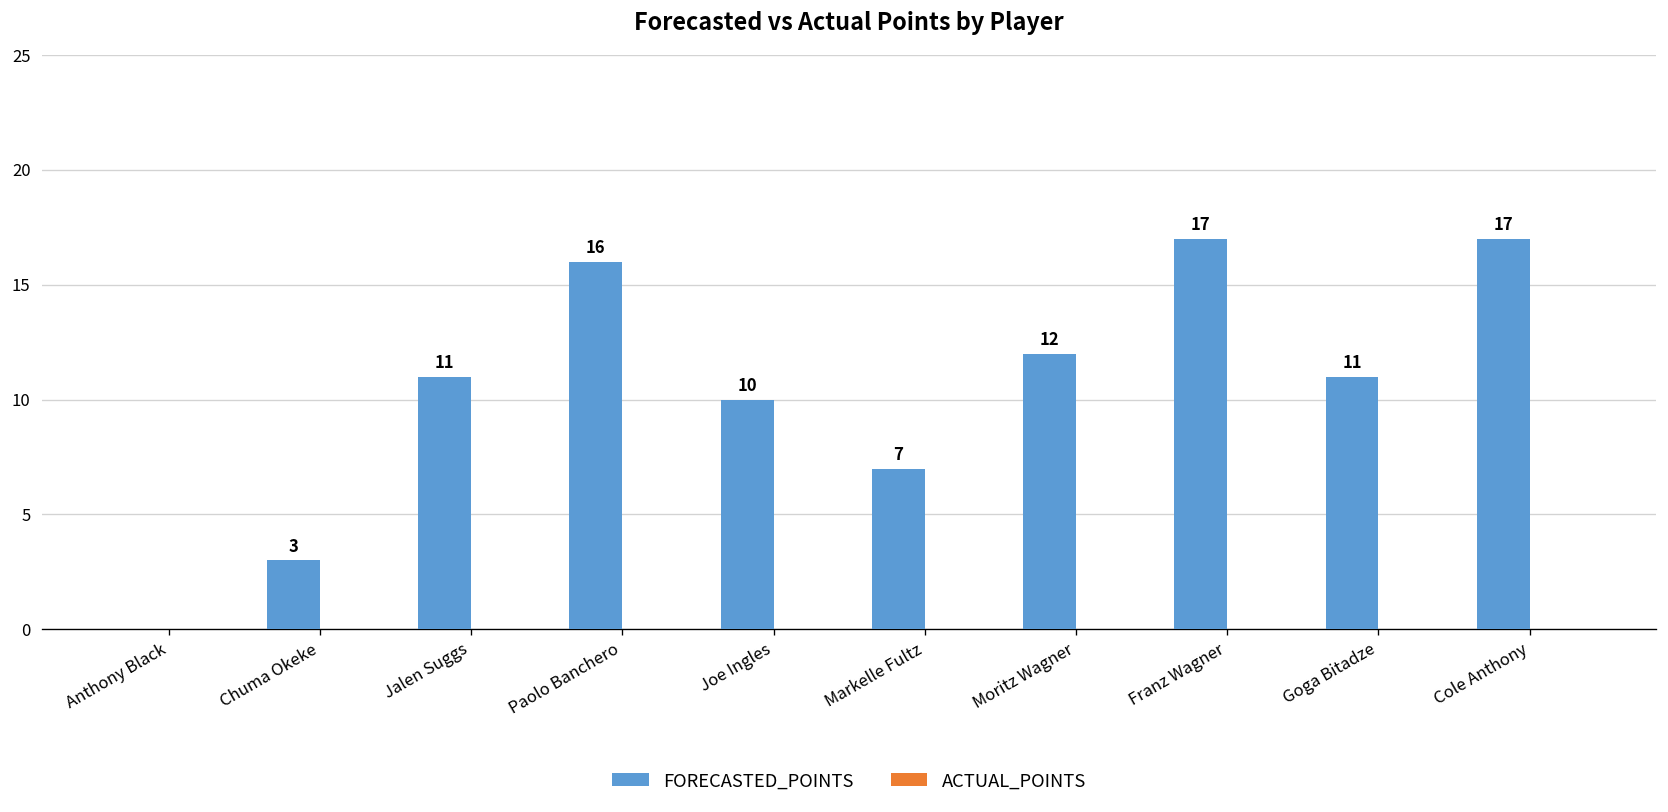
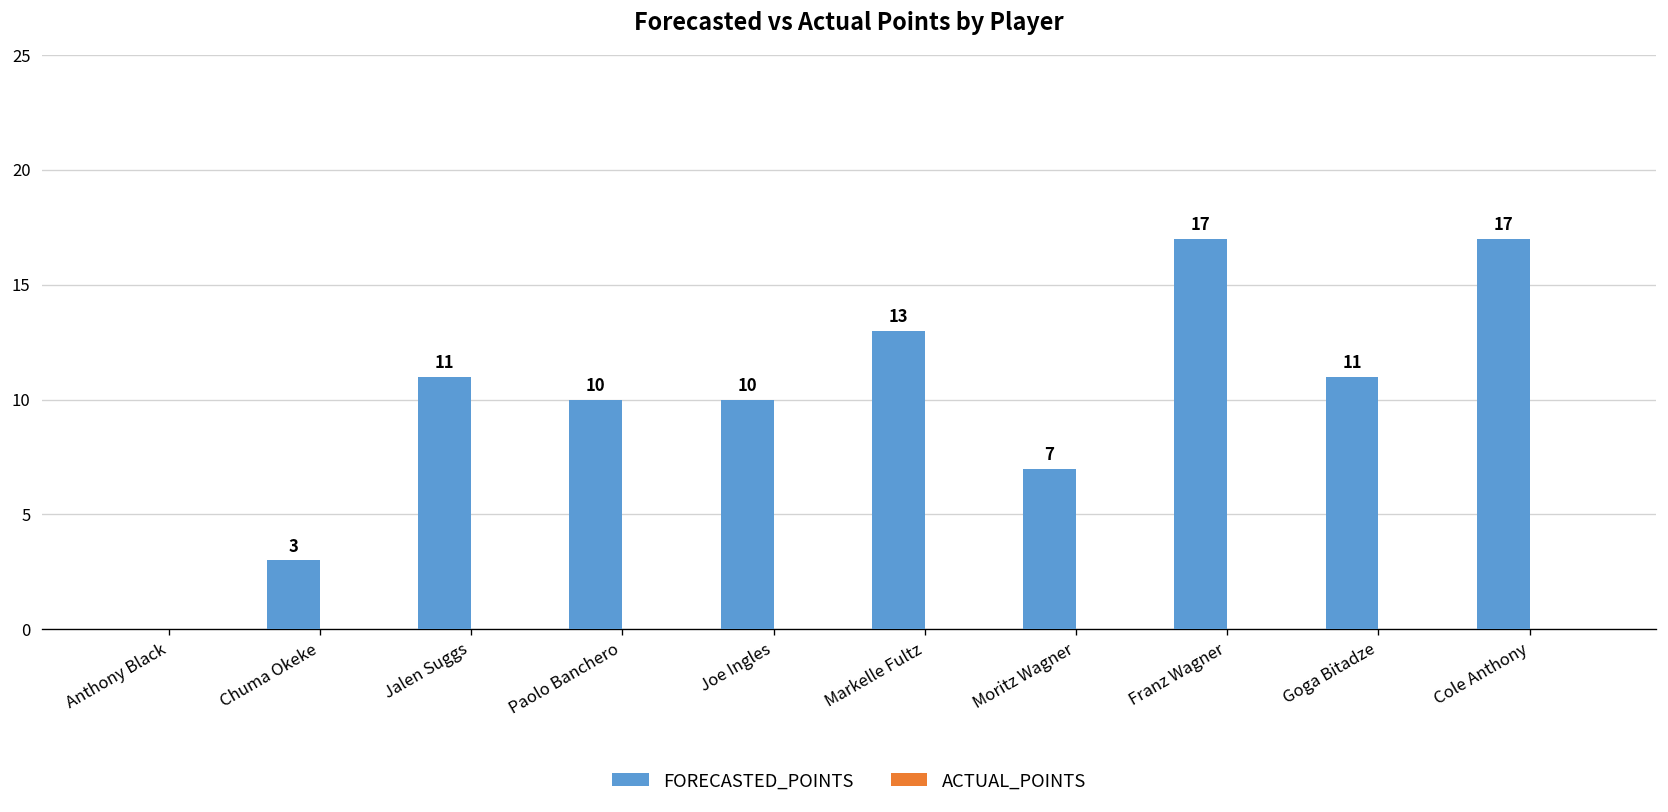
  {
    "FORECASTED_POINTS": {
      "Chuma Okeke": 3,
      "Jalen Suggs": 11,
-     "Paolo Banchero": 16,
+     "Paolo Banchero": 10,
      "Joe Ingles": 10,
-     "Markelle Fultz": 7,
-     "Moritz Wagner": 12,
+     "Markelle Fultz": 13,
+     "Moritz Wagner": 7,
      "Franz Wagner": 17,
      "Goga Bitadze": 11,
      "Cole Anthony": 17
    },
    "ACTUAL_POINTS": {
      "Anthony Black": 0.0,
      "Chuma Okeke": 0.0,
      "Jalen Suggs": 0.0,
      "Paolo Banchero": 0.0,
      "Joe Ingles": 0.0,
      "Markelle Fultz": 0.0,
      "Moritz Wagner": 0.0,
      "Franz Wagner": 0.0,
      "Goga Bitadze": 0.0,
      "Cole Anthony": 0.0
    }
  }
